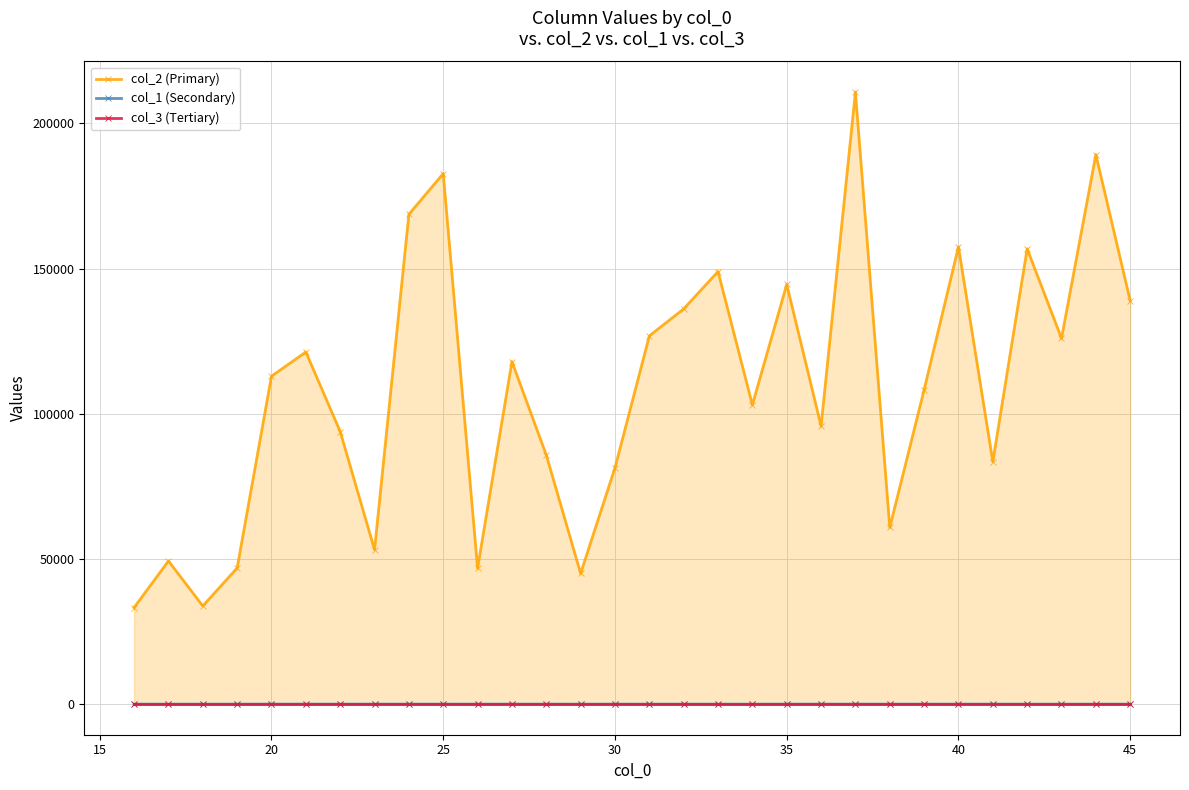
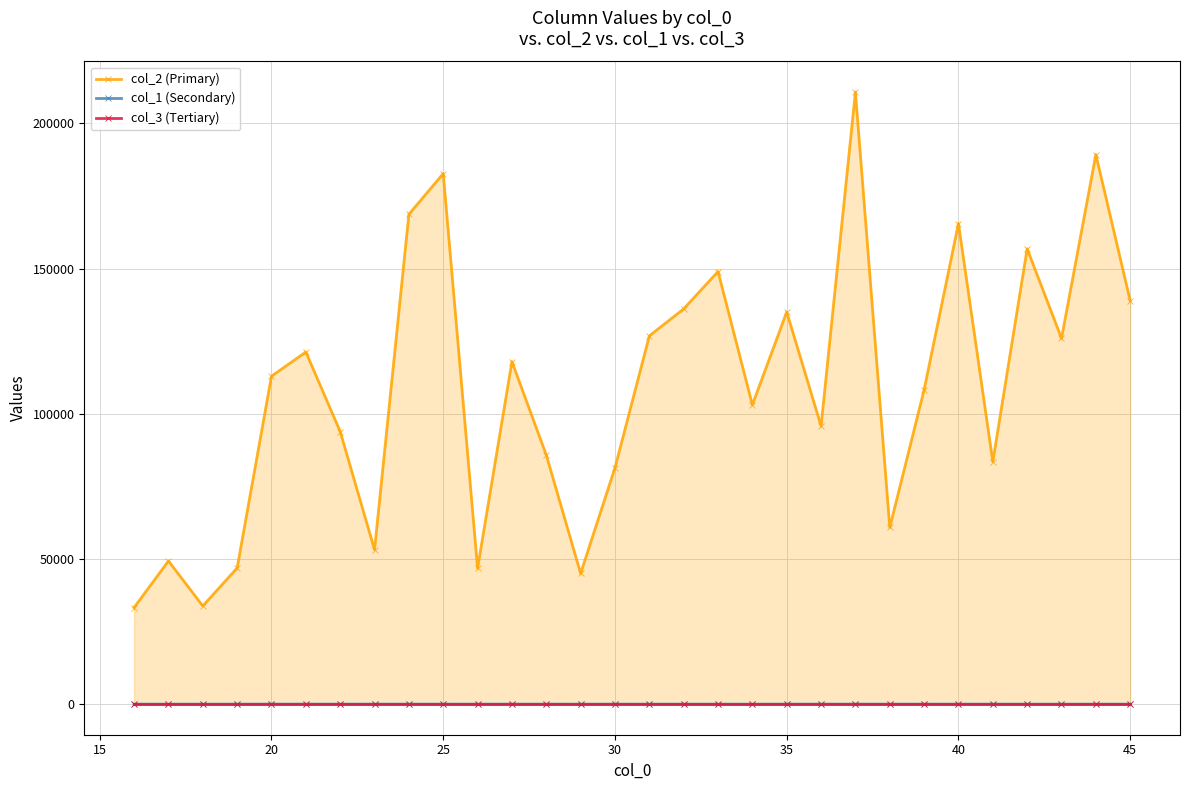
  {
    "col_2 (Primary)": {
      "20": 113000,
      "25": 183000,
      "30": 81000,
-     "35": 145000,
-     "40": 158000,
+     "35": 135000,
+     "40": 166000,
      "45": 139000
    },
    "col_3 (Tertiary)": {
      "20": 0,
      "25": 0,
      "30": 0,
      "35": 0,
      "40": 0,
      "45": 0
    }
  }
